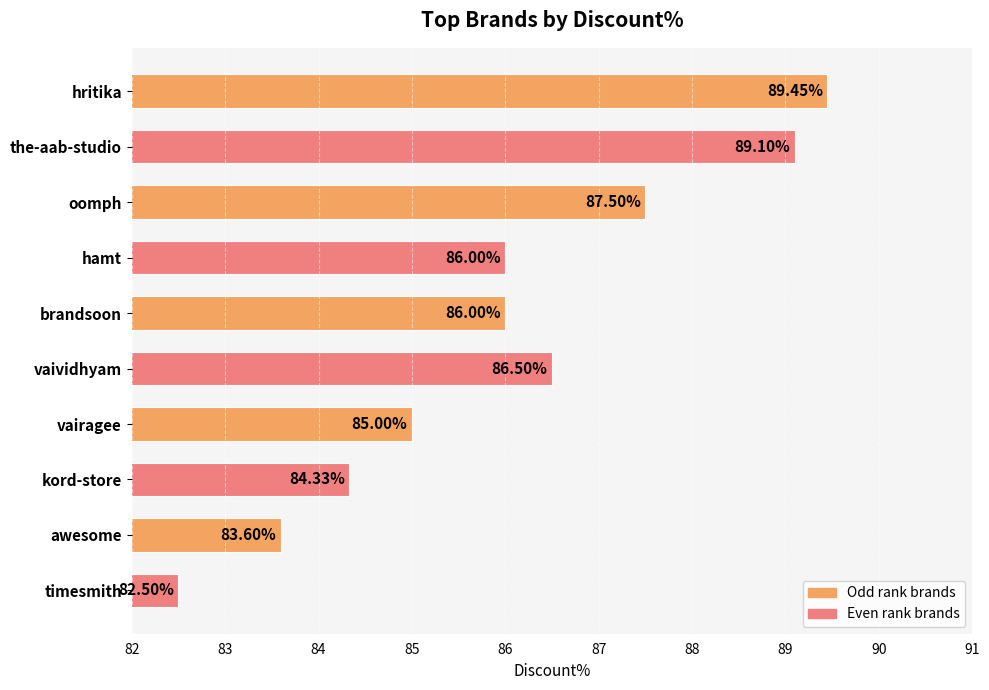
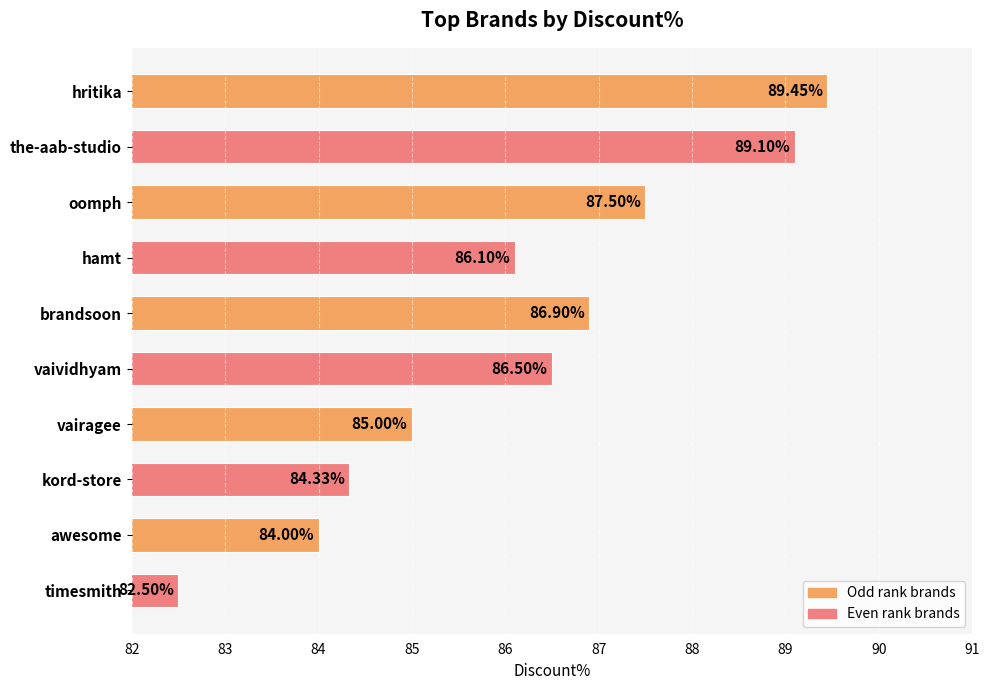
  {
    "hritika": "89.45%",
    "the-aab-studio": "89.10%",
    "oomph": "87.50%",
-   "hamt": "86.00%",
-   "brandsoon": "86.00%",
+   "hamt": "86.10%",
+   "brandsoon": "86.90%",
    "vaividhyam": "86.50%",
    "vairagee": "85.00%",
    "kord-store": "84.33%",
-   "awesome": "83.60%",
+   "awesome": "84.00%",
    "timesmith": "82.50%"
  }
